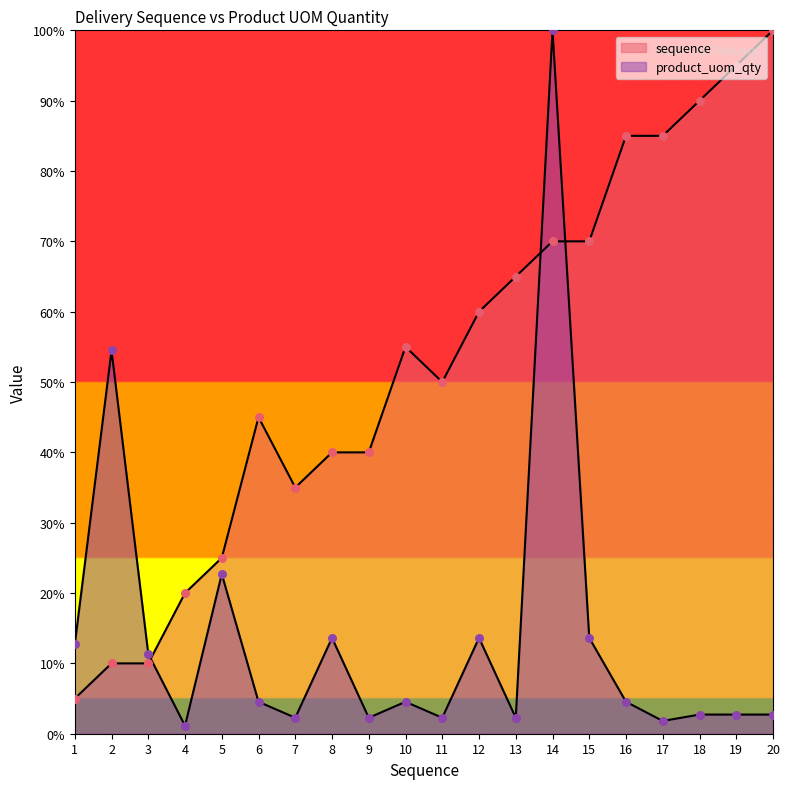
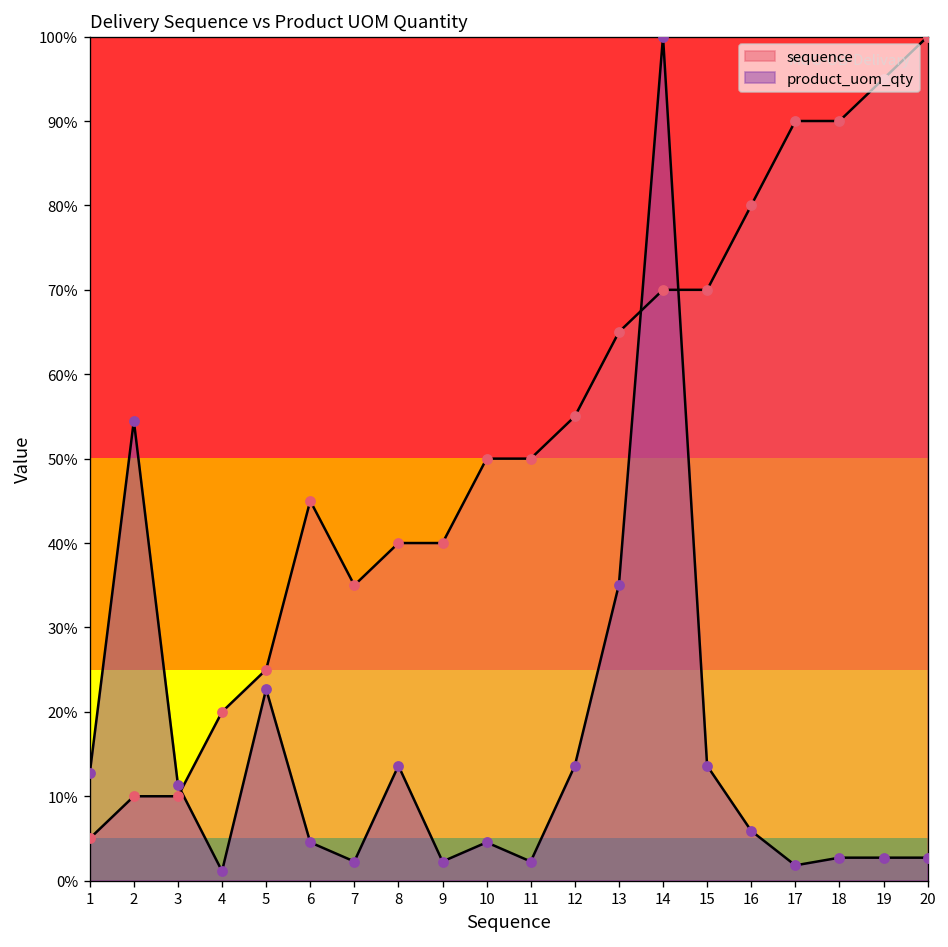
  {
    "sequence": {
      "1": "5%",
      "2": "10%",
      "3": "10%",
      "4": "20%",
      "5": "25%",
      "6": "45%",
      "7": "35%",
      "8": "40%",
      "9": "40%",
-     "10": "55%",
+     "10": "50%",
      "11": "50%",
-     "12": "60%",
+     "12": "55%",
      "13": "65%",
      "14": "70%",
      "15": "70%",
-     "16": "85%",
-     "17": "85%",
+     "16": "80%",
+     "17": "90%",
      "18": "90%",
      "20": "100%"
    },
    "product_uom_qty": {
      "1": "13%",
      "2": "54%",
      "3": "11%",
      "4": "1%",
      "5": "23%",
      "6": "5%",
      "7": "2%",
      "8": "14%",
      "9": "2%",
      "10": "5%",
      "11": "2%",
      "12": "14%",
-     "13": "2%",
+     "13": "35%",
      "14": "100%",
      "15": "14%",
-     "16": "5%",
+     "16": "6%",
      "17": "2%",
      "18": "3%",
      "19": "3%",
      "20": "3%"
    }
  }
